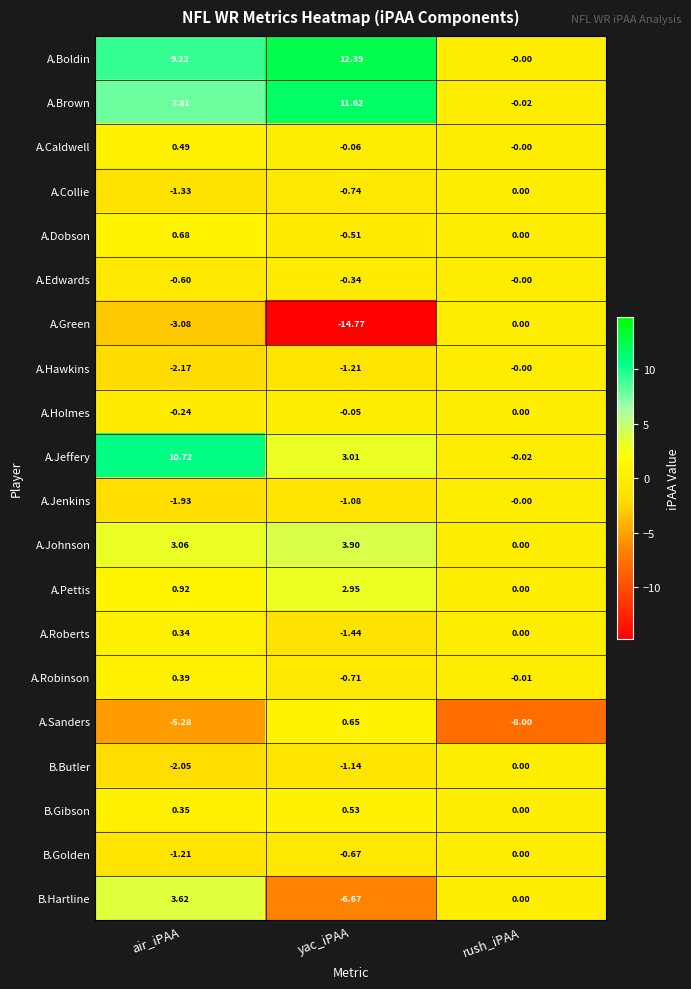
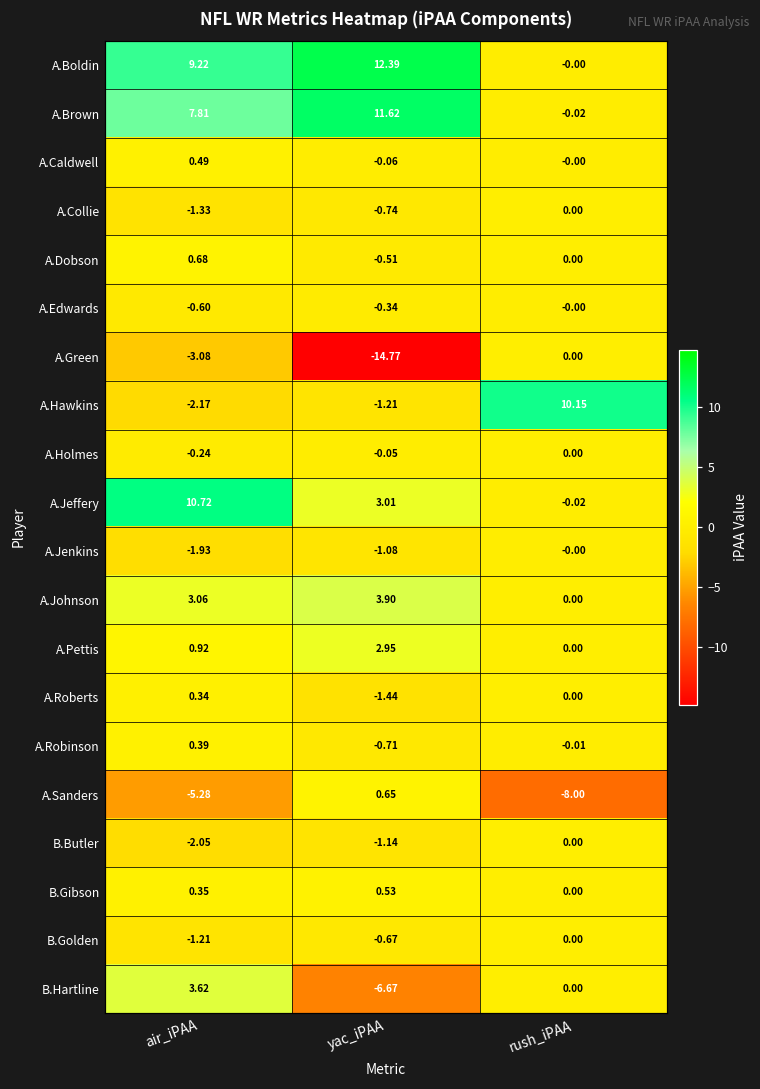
  {
    "A.Boldin": {
      "air_iPAA": 9.22,
      "yac_iPAA": 12.39,
      "rush_iPAA": -0.00
    },
    "A.Brown": {
      "air_iPAA": 7.81,
      "yac_iPAA": 11.62,
      "rush_iPAA": -0.02
    },
    "A.Caldwell": {
      "air_iPAA": 0.49,
      "yac_iPAA": -0.06,
      "rush_iPAA": -0.00
    },
    "A.Collie": {
      "air_iPAA": -1.33,
      "yac_iPAA": -0.74,
      "rush_iPAA": 0.00
    },
    "A.Dobson": {
      "air_iPAA": 0.68,
      "yac_iPAA": -0.51,
      "rush_iPAA": 0.00
    },
    "A.Edwards": {
      "air_iPAA": -0.60,
      "yac_iPAA": -0.34,
      "rush_iPAA": -0.00
    },
    "A.Green": {
      "air_iPAA": -3.08,
      "yac_iPAA": -14.77,
      "rush_iPAA": 0.00
    },
    "A.Hawkins": {
      "air_iPAA": -2.17,
      "yac_iPAA": -1.21,
-     "rush_iPAA": -0.00
+     "rush_iPAA": 10.15
    },
    "A.Holmes": {
      "air_iPAA": -0.24,
      "yac_iPAA": -0.05,
      "rush_iPAA": 0.00
    },
    "A.Jeffery": {
      "air_iPAA": 10.72,
      "yac_iPAA": 3.01,
      "rush_iPAA": -0.02
    },
    "A.Jenkins": {
      "air_iPAA": -1.93,
      "yac_iPAA": -1.08,
      "rush_iPAA": -0.00
    },
    "A.Johnson": {
      "air_iPAA": 3.06,
      "yac_iPAA": 3.90,
      "rush_iPAA": 0.00
    },
    "A.Pettis": {
      "air_iPAA": 0.92,
      "yac_iPAA": 2.95,
      "rush_iPAA": 0.00
    },
    "A.Roberts": {
      "air_iPAA": 0.34,
      "yac_iPAA": -1.44,
      "rush_iPAA": 0.00
    },
    "A.Robinson": {
      "air_iPAA": 0.39,
      "yac_iPAA": -0.71,
      "rush_iPAA": -0.01
    },
    "A.Sanders": {
      "air_iPAA": -5.28,
      "yac_iPAA": 0.65,
      "rush_iPAA": -8.00
    },
    "B.Butler": {
      "air_iPAA": -2.05,
      "yac_iPAA": -1.14,
      "rush_iPAA": 0.00
    },
    "B.Gibson": {
      "air_iPAA": 0.35,
      "yac_iPAA": 0.53,
      "rush_iPAA": 0.00
    },
    "B.Golden": {
      "air_iPAA": -1.21,
      "yac_iPAA": -0.67,
      "rush_iPAA": 0.00
    },
    "B.Hartline": {
      "air_iPAA": 3.62,
      "yac_iPAA": -6.67,
      "rush_iPAA": 0.00
    }
  }
